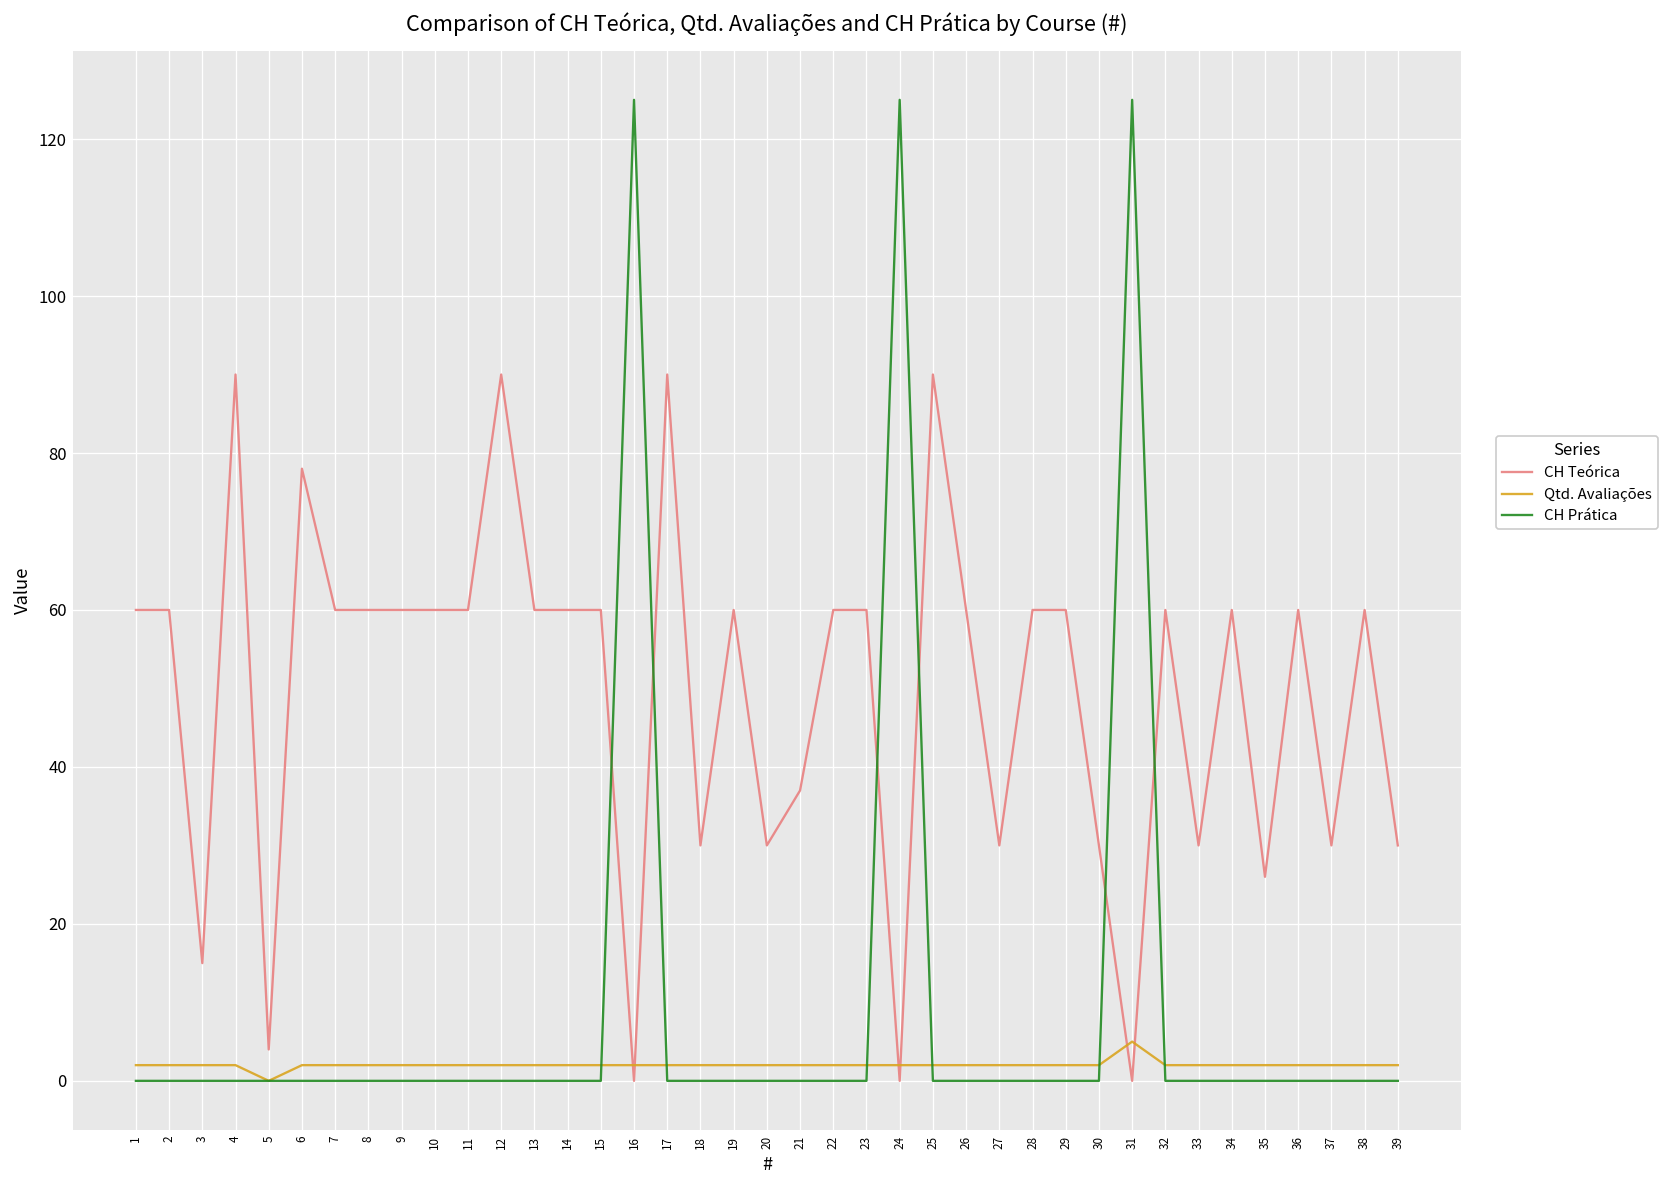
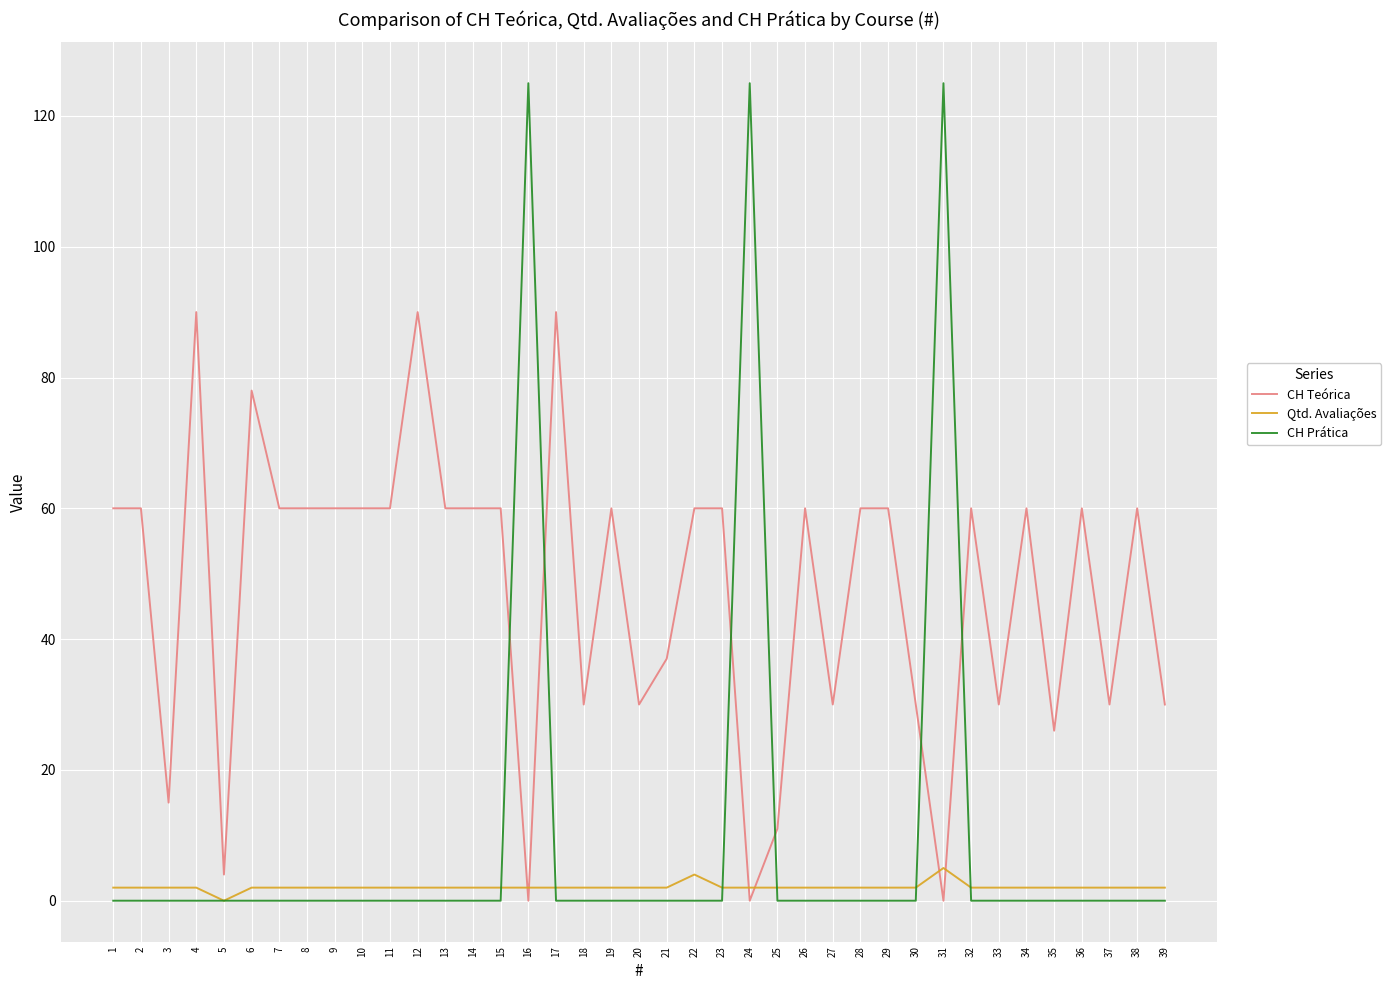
  {
    "CH Teórica": {
      "1": 60,
      "2": 60,
      "3": 15,
      "4": 90,
      "5": 4,
      "6": 78,
      "7": 60,
      "8": 60,
      "9": 60,
      "10": 60,
      "11": 60,
      "12": 90,
      "13": 60,
      "14": 60,
      "15": 60,
      "16": 0,
      "17": 90,
      "18": 30,
      "19": 60,
      "20": 30,
      "21": 37,
      "22": 60,
      "23": 60,
      "24": 0,
-     "25": 90,
+     "25": 11,
      "26": 60,
      "27": 30,
      "28": 60,
      "29": 60,
      "30": 30,
      "31": 0,
      "32": 60,
      "33": 30,
      "34": 60,
      "35": 26,
      "36": 60,
      "37": 30,
      "38": 60,
      "39": 30
    },
    "Qtd. Avaliações": {
      "1": 2,
      "2": 2,
      "3": 2,
      "4": 2,
      "6": 2,
      "7": 2,
      "8": 2,
      "9": 2,
      "10": 2,
      "11": 2,
      "12": 2,
      "13": 2,
      "14": 2,
      "15": 2,
      "16": 2,
      "17": 2,
      "18": 2,
      "19": 2,
      "20": 2,
      "21": 2,
-     "22": 2,
+     "22": 4,
      "23": 2,
      "24": 2,
      "25": 2,
      "26": 2,
      "27": 2,
      "28": 2,
      "29": 2,
      "30": 2,
      "31": 5,
      "32": 2,
      "33": 2,
      "34": 2,
      "35": 2,
      "36": 2,
      "37": 2,
      "38": 2,
      "39": 2
    },
    "CH Prática": {
      "1": 0,
      "2": 0,
      "3": 0,
      "4": 0,
      "6": 0,
      "7": 0,
      "8": 0,
      "9": 0,
      "10": 0,
      "11": 0,
      "12": 0,
      "13": 0,
      "14": 0,
      "15": 0,
      "16": 125,
      "17": 0,
      "18": 0,
      "19": 0,
      "20": 0,
      "21": 0,
      "22": 0,
      "23": 0,
      "24": 125,
      "25": 0,
      "26": 0,
      "27": 0,
      "28": 0,
      "29": 0,
      "30": 0,
      "31": 125,
      "32": 0,
      "33": 0,
      "34": 0,
      "35": 0,
      "36": 0,
      "37": 0,
      "38": 0,
      "39": 0
    }
  }
